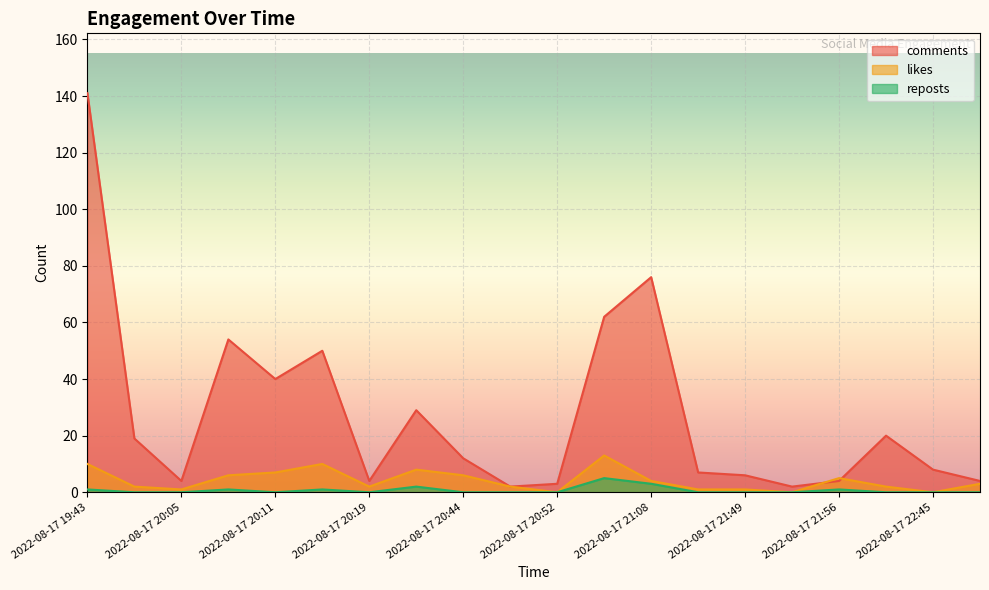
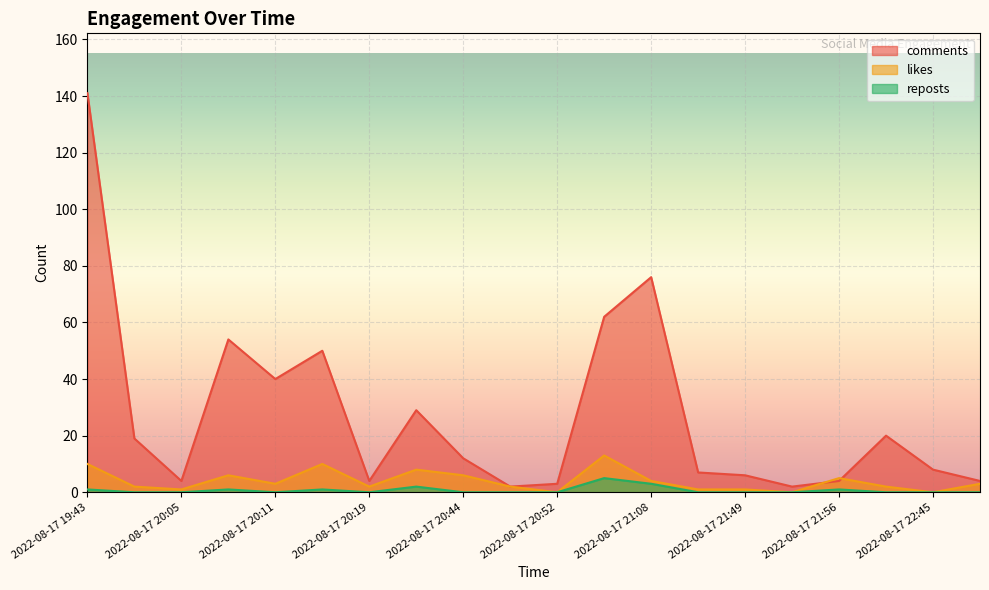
  {
    "comments": {
      "2022-08-17 19:43": 141,
      "2022-08-17 20:05": 4,
      "2022-08-17 20:11": 40,
      "2022-08-17 20:19": 4,
      "2022-08-17 20:44": 12,
      "2022-08-17 21:08": 76,
      "2022-08-17 21:49": 6,
      "2022-08-17 21:56": 4,
      "2022-08-17 22:45": 8
    },
    "likes": {
      "2022-08-17 19:43": 10,
      "2022-08-17 20:05": 1,
-     "2022-08-17 20:11": 7,
+     "2022-08-17 20:11": 3,
      "2022-08-17 20:19": 2,
      "2022-08-17 20:44": 6,
      "2022-08-17 21:08": 4,
      "2022-08-17 21:49": 1,
      "2022-08-17 21:56": 5
    },
    "reposts": {
      "2022-08-17 19:43": 1,
      "2022-08-17 20:05": 0,
      "2022-08-17 20:11": 0,
      "2022-08-17 20:19": 0,
      "2022-08-17 20:44": 0,
      "2022-08-17 21:08": 3,
      "2022-08-17 21:49": 0,
      "2022-08-17 21:56": 1
    }
  }
